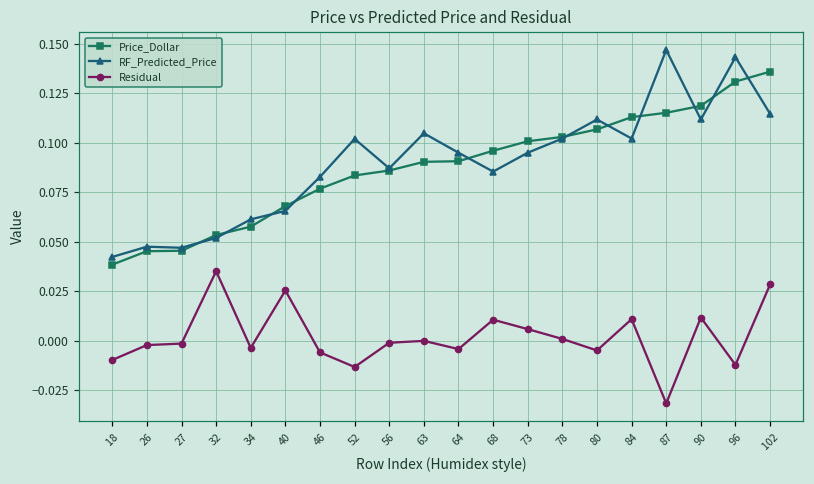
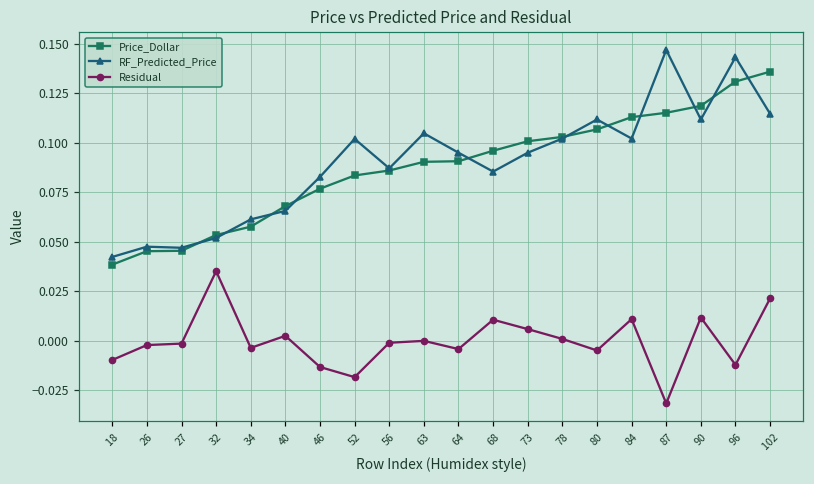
  {
    "Residual": {
      "18": -0.010,
      "26": -0.002,
      "27": -0.002,
      "32": 0.035,
      "34": -0.004,
-     "40": 0.025,
-     "46": -0.006,
-     "52": -0.013,
+     "40": 0.002,
+     "46": -0.013,
+     "52": -0.018,
      "56": -0.001,
      "63": 0.000,
      "64": -0.004,
      "68": 0.011,
      "73": 0.006,
      "78": 0.001,
      "80": -0.005,
      "84": 0.011,
      "87": -0.032,
      "90": 0.012,
      "96": -0.012,
-     "102": 0.028
+     "102": 0.021
    }
  }
